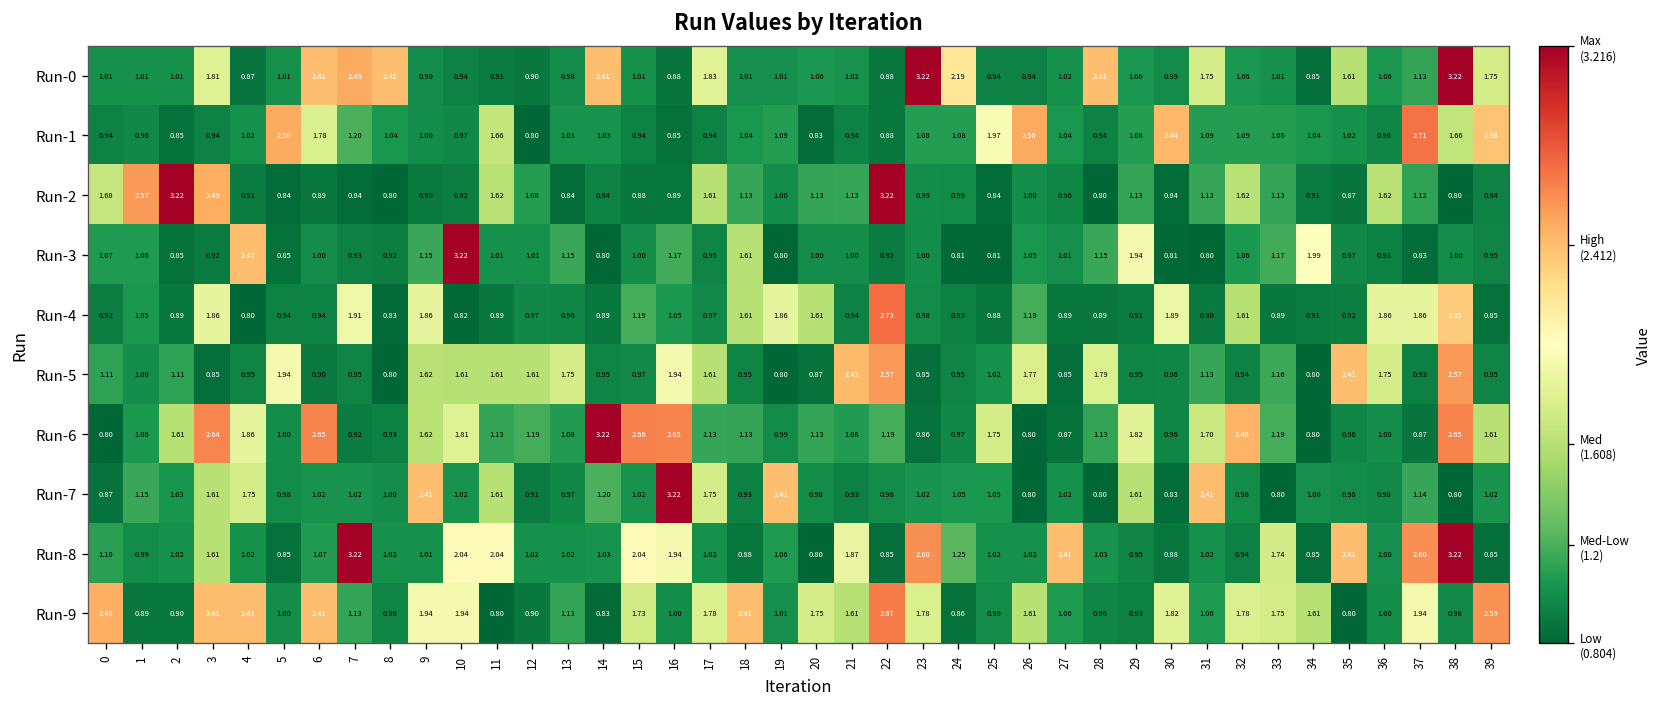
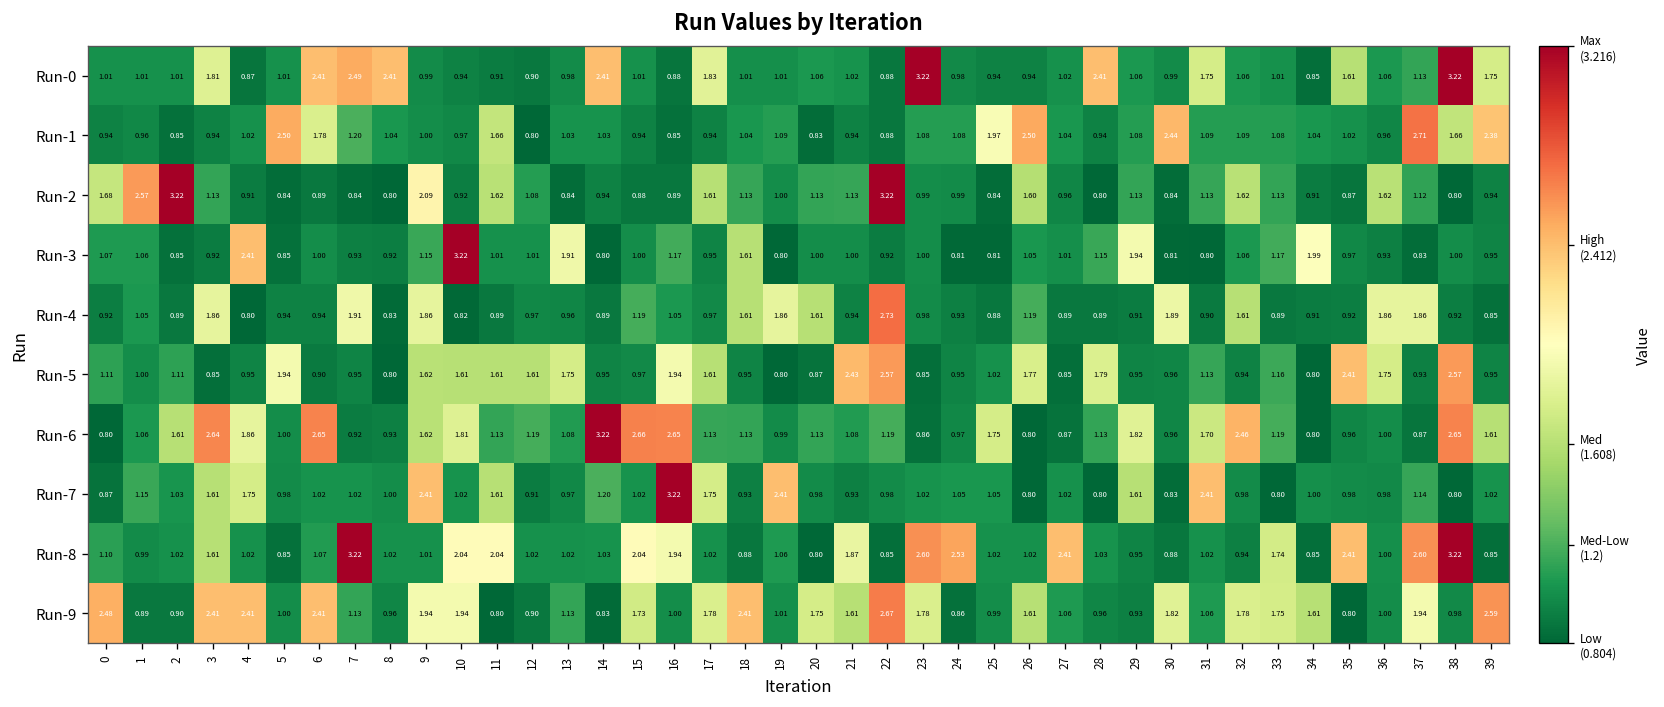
  {
    "Run-0": {
      "0": 1.01,
      "1": 1.01,
      "2": 1.01,
      "3": 1.81,
      "4": 0.87,
      "5": 1.01,
      "6": 2.41,
      "7": 2.49,
      "8": 2.41,
      "9": 0.99,
      "10": 0.94,
      "11": 0.91,
      "12": 0.90,
      "13": 0.98,
      "14": 2.41,
      "15": 1.01,
      "16": 0.88,
      "17": 1.83,
      "18": 1.01,
      "19": 1.01,
      "20": 1.06,
      "21": 1.02,
      "22": 0.88,
      "23": 3.22,
-     "24": 2.19,
+     "24": 0.98,
      "25": 0.94,
      "26": 0.94,
      "27": 1.02,
      "28": 2.41,
      "29": 1.06,
      "30": 0.99,
      "31": 1.75,
      "32": 1.06,
      "33": 1.01,
      "34": 0.85,
      "35": 1.61,
      "36": 1.06,
      "37": 1.13,
      "38": 3.22,
      "39": 1.75
    },
    "Run-2": {
      "0": 1.68,
      "1": 2.57,
      "2": 3.22,
-     "3": 2.49,
+     "3": 1.13,
      "4": 0.91,
      "5": 0.84,
      "6": 0.89,
      "7": 0.84,
      "8": 0.80,
-     "9": 0.90,
+     "9": 2.09,
      "10": 0.92,
      "11": 1.62,
      "12": 1.08,
      "13": 0.84,
      "14": 0.94,
      "15": 0.88,
      "16": 0.89,
      "17": 1.61,
      "18": 1.13,
      "19": 1.00,
      "20": 1.13,
      "21": 1.13,
      "22": 3.22,
      "23": 0.99,
      "24": 0.99,
      "25": 0.84,
-     "26": 1.00,
+     "26": 1.60,
      "27": 0.96,
      "28": 0.80,
      "29": 1.13,
      "30": 0.84,
      "31": 1.13,
      "32": 1.62,
      "33": 1.13,
      "34": 0.91,
      "35": 0.87,
      "36": 1.62,
      "37": 1.12,
      "38": 0.80,
      "39": 0.94
    },
    "Run-3": {
      "0": 1.07,
      "1": 1.06,
      "2": 0.85,
      "3": 0.92,
      "4": 2.41,
      "5": 0.85,
      "6": 1.00,
      "7": 0.93,
      "8": 0.92,
      "9": 1.15,
      "10": 3.22,
      "11": 1.01,
      "12": 1.01,
-     "13": 1.15,
+     "13": 1.91,
      "14": 0.80,
      "15": 1.00,
      "16": 1.17,
      "17": 0.95,
      "18": 1.61,
      "19": 0.80,
      "20": 1.00,
      "21": 1.00,
      "22": 0.92,
      "23": 1.00,
      "24": 0.81,
      "25": 0.81,
      "26": 1.05,
      "27": 1.01,
      "28": 1.15,
      "29": 1.94,
      "30": 0.81,
      "31": 0.80,
      "32": 1.06,
      "33": 1.17,
      "34": 1.99,
      "35": 0.97,
      "36": 0.93,
      "37": 0.83,
      "38": 1.00,
      "39": 0.95
    },
    "Run-4": {
      "0": 0.92,
      "1": 1.05,
      "2": 0.89,
      "3": 1.86,
      "4": 0.80,
      "5": 0.94,
      "6": 0.94,
      "7": 1.91,
      "8": 0.83,
      "9": 1.86,
      "10": 0.82,
      "11": 0.89,
      "12": 0.97,
      "13": 0.96,
      "14": 0.89,
      "15": 1.19,
      "16": 1.05,
      "17": 0.97,
      "18": 1.61,
      "19": 1.86,
      "20": 1.61,
      "21": 0.94,
      "22": 2.73,
      "23": 0.98,
      "24": 0.93,
      "25": 0.88,
      "26": 1.19,
      "27": 0.89,
      "28": 0.89,
      "29": 0.91,
      "30": 1.89,
      "31": 0.90,
      "32": 1.61,
      "33": 0.89,
      "34": 0.91,
      "35": 0.92,
      "36": 1.86,
      "37": 1.86,
-     "38": 2.35,
+     "38": 0.92,
      "39": 0.85
    },
    "Run-8": {
      "0": 1.10,
      "1": 0.99,
      "2": 1.02,
      "3": 1.61,
      "4": 1.02,
      "5": 0.85,
      "6": 1.07,
      "7": 3.22,
      "8": 1.02,
      "9": 1.01,
      "10": 2.04,
      "11": 2.04,
      "12": 1.02,
      "13": 1.02,
      "14": 1.03,
      "15": 2.04,
      "16": 1.94,
      "17": 1.02,
      "18": 0.88,
      "19": 1.06,
      "20": 0.80,
      "21": 1.87,
      "22": 0.85,
      "23": 2.60,
-     "24": 1.25,
+     "24": 2.53,
      "25": 1.02,
      "26": 1.02,
      "27": 2.41,
      "28": 1.03,
      "29": 0.95,
      "30": 0.88,
      "31": 1.02,
      "32": 0.94,
      "33": 1.74,
      "34": 0.85,
      "35": 2.41,
      "36": 1.00,
      "37": 2.60,
      "38": 3.22,
      "39": 0.85
    }
  }
